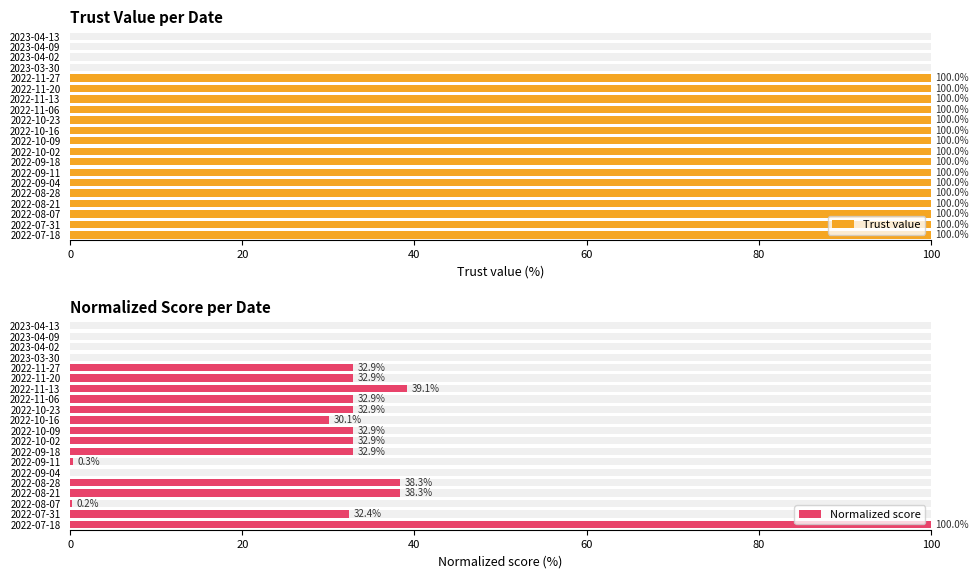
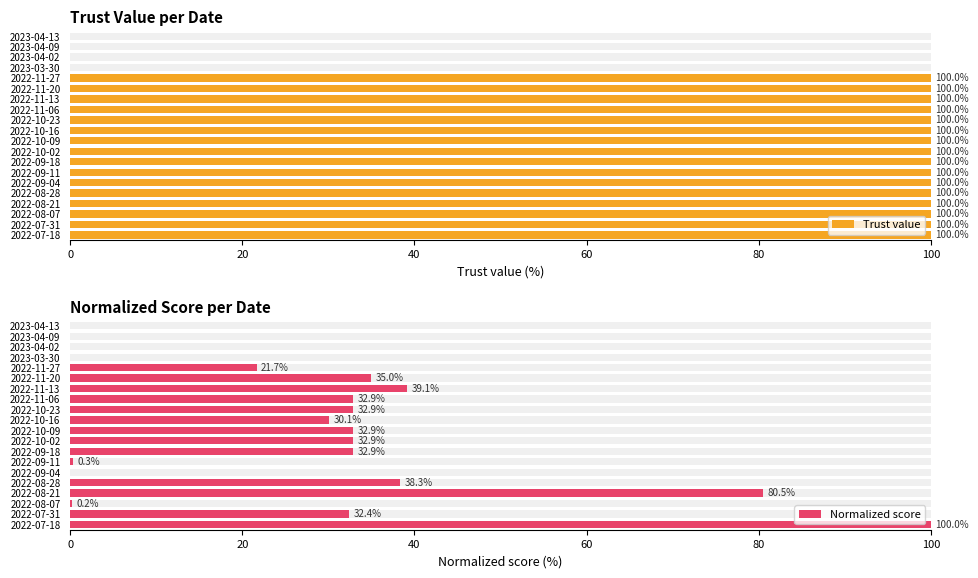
  {
    "Trust Value per Date": {
      "Trust value": {
        "2022-11-27": "100.0%",
        "2022-11-20": "100.0%",
        "2022-11-13": "100.0%",
        "2022-11-06": "100.0%",
        "2022-10-23": "100.0%",
        "2022-10-16": "100.0%",
        "2022-10-09": "100.0%",
        "2022-10-02": "100.0%",
        "2022-09-18": "100.0%",
        "2022-09-11": "100.0%",
        "2022-09-04": "100.0%",
        "2022-08-28": "100.0%",
        "2022-08-21": "100.0%",
        "2022-08-07": "100.0%",
        "2022-07-31": "100.0%",
        "2022-07-18": "100.0%"
      }
    },
    "Normalized Score per Date": {
      "Normalized score": {
-       "2022-11-27": "32.9%",
-       "2022-11-20": "32.9%",
-       "2022-08-21": "38.3%",
+       "2022-11-27": "21.7%",
+       "2022-11-20": "35.0%",
+       "2022-08-21": "80.5%",
        "2022-08-07": "0.2%",
        "2022-07-18": "100.0%"
      }
    }
  }
